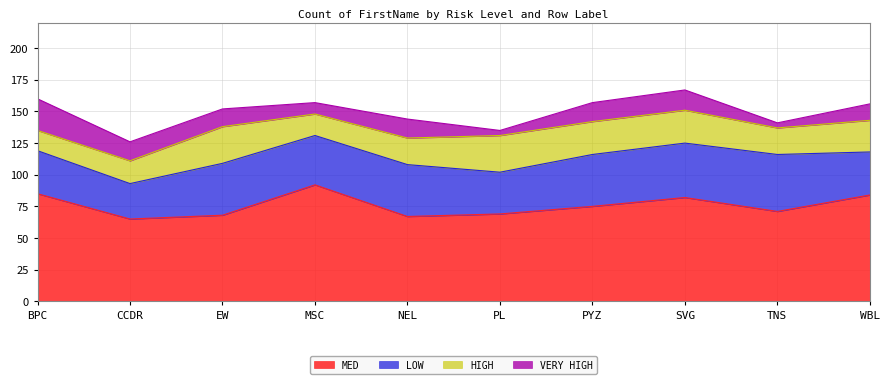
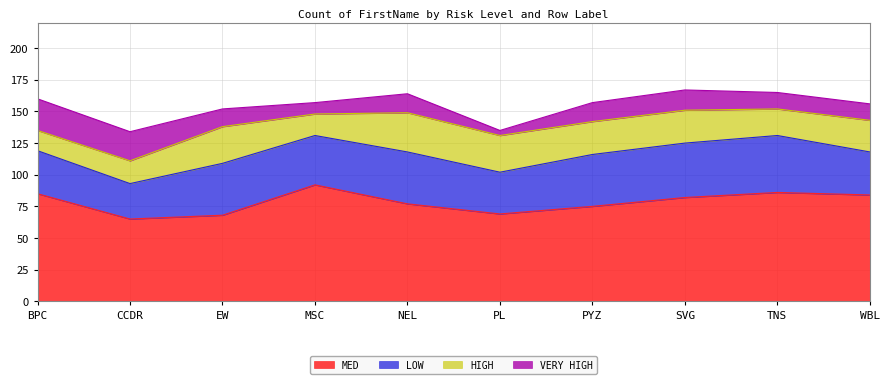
  {
    "MED": {
      "BPC": 85,
      "CCDR": 65,
      "EW": 68,
      "MSC": 92,
-     "NEL": 67,
+     "NEL": 77,
      "PL": 69,
      "PYZ": 75,
      "SVG": 82,
-     "TNS": 71,
+     "TNS": 86,
      "WBL": 84
    },
    "LOW": {
      "BPC": 34,
      "CCDR": 28,
      "EW": 41,
      "MSC": 39,
      "NEL": 41,
      "PL": 33,
      "PYZ": 41,
      "SVG": 43,
      "TNS": 45,
      "WBL": 34
    },
    "HIGH": {
      "BPC": 16,
      "CCDR": 18,
      "EW": 29,
      "MSC": 17,
-     "NEL": 21,
+     "NEL": 31,
      "PL": 29,
      "PYZ": 26,
      "SVG": 26,
      "TNS": 21,
      "WBL": 25
    },
    "VERY HIGH": {
      "BPC": 25,
-     "CCDR": 15,
+     "CCDR": 23,
      "EW": 14,
      "MSC": 9,
      "NEL": 15,
      "PL": 4,
      "PYZ": 15,
      "SVG": 16,
-     "TNS": 4,
+     "TNS": 13,
      "WBL": 13
    }
  }
